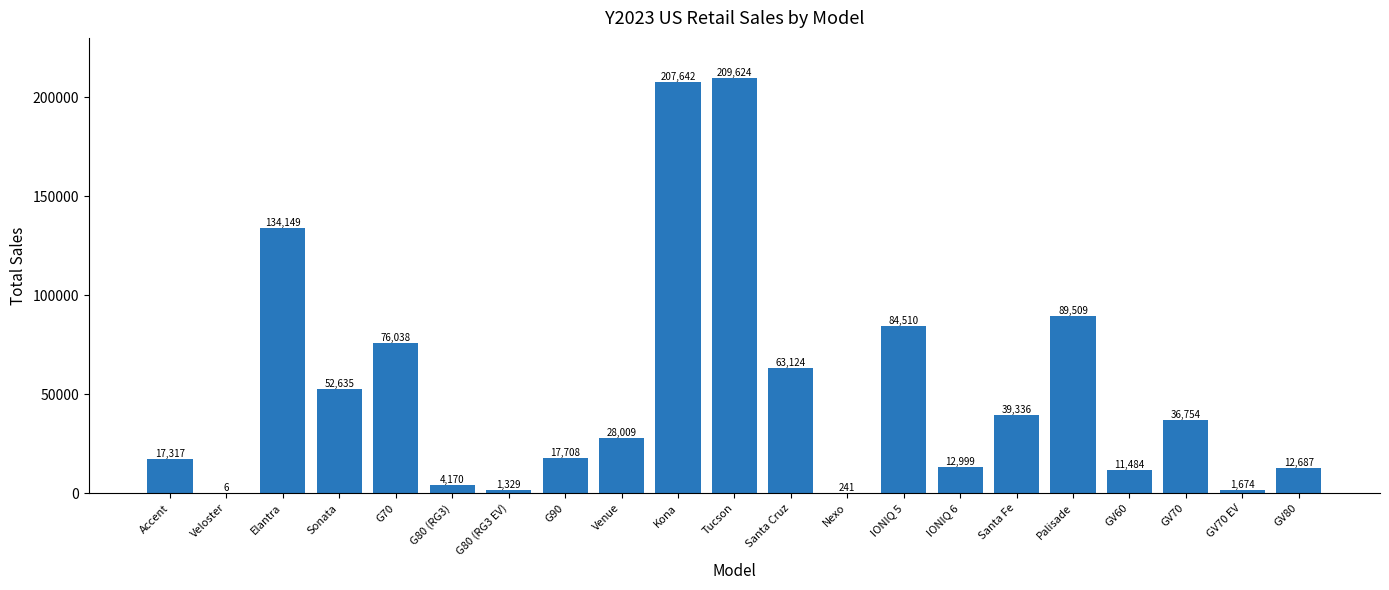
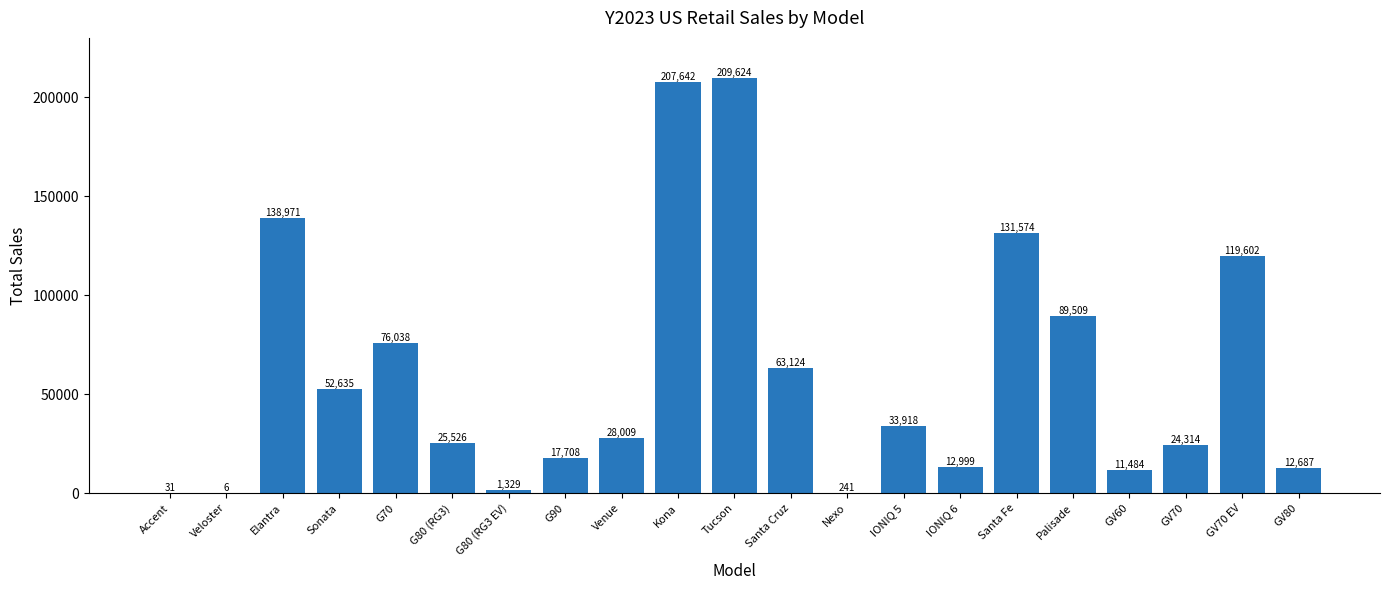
  {
-   "Accent": "17,317",
+   "Accent": "31",
    "Veloster": "6",
-   "Elantra": "134,149",
+   "Elantra": "138,971",
    "Sonata": "52,635",
    "G70": "76,038",
-   "G80 (RG3)": "4,170",
+   "G80 (RG3)": "25,526",
    "G80 (RG3 EV)": "1,329",
    "G90": "17,708",
    "Venue": "28,009",
    "Kona": "207,642",
    "Tucson": "209,624",
    "Santa Cruz": "63,124",
    "Nexo": "241",
-   "IONIQ 5": "84,510",
+   "IONIQ 5": "33,918",
    "IONIQ 6": "12,999",
-   "Santa Fe": "39,336",
+   "Santa Fe": "131,574",
    "Palisade": "89,509",
    "GV60": "11,484",
-   "GV70": "36,754",
-   "GV70 EV": "1,674",
+   "GV70": "24,314",
+   "GV70 EV": "119,602",
    "GV80": "12,687"
  }
